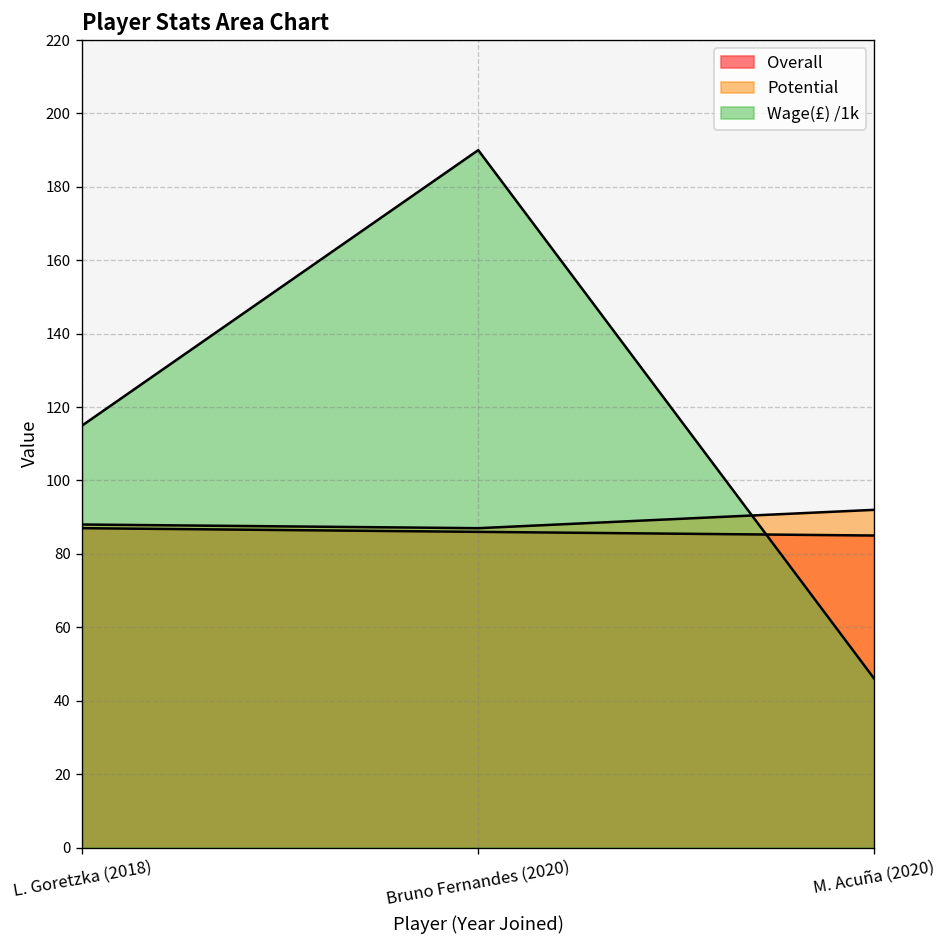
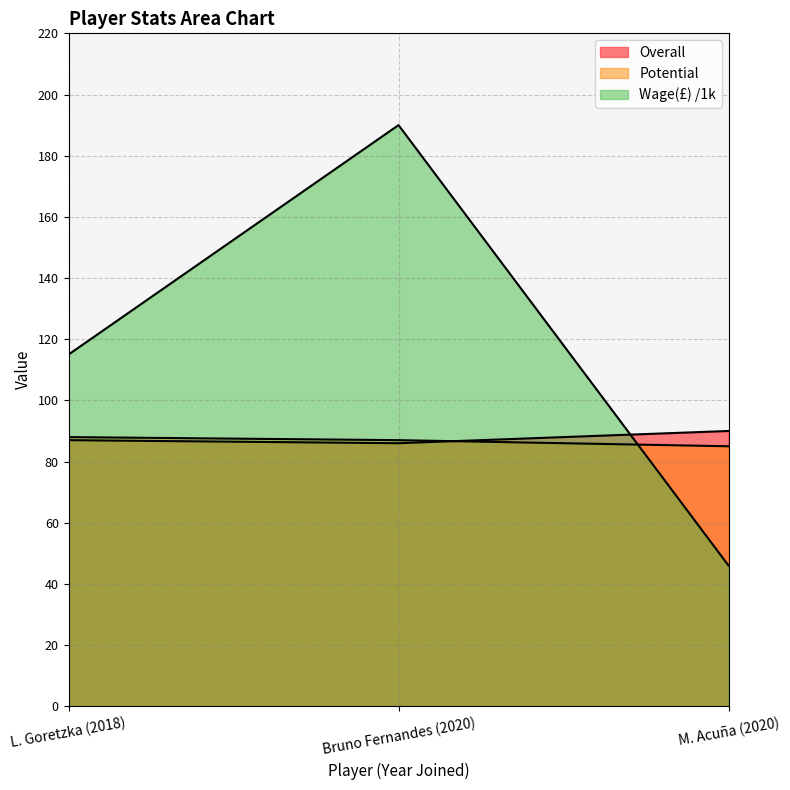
  {
    "Overall": {
      "L. Goretzka (2018)": 87,
      "Bruno Fernandes (2020)": 86,
-     "M. Acuña (2020)": 85
+     "M. Acuña (2020)": 90
    },
    "Potential": {
      "L. Goretzka (2018)": 88,
      "Bruno Fernandes (2020)": 87,
-     "M. Acuña (2020)": 92
+     "M. Acuña (2020)": 85
    },
    "Wage(£) /1k": {
      "L. Goretzka (2018)": 115,
      "Bruno Fernandes (2020)": 190,
      "M. Acuña (2020)": 46
    }
  }
